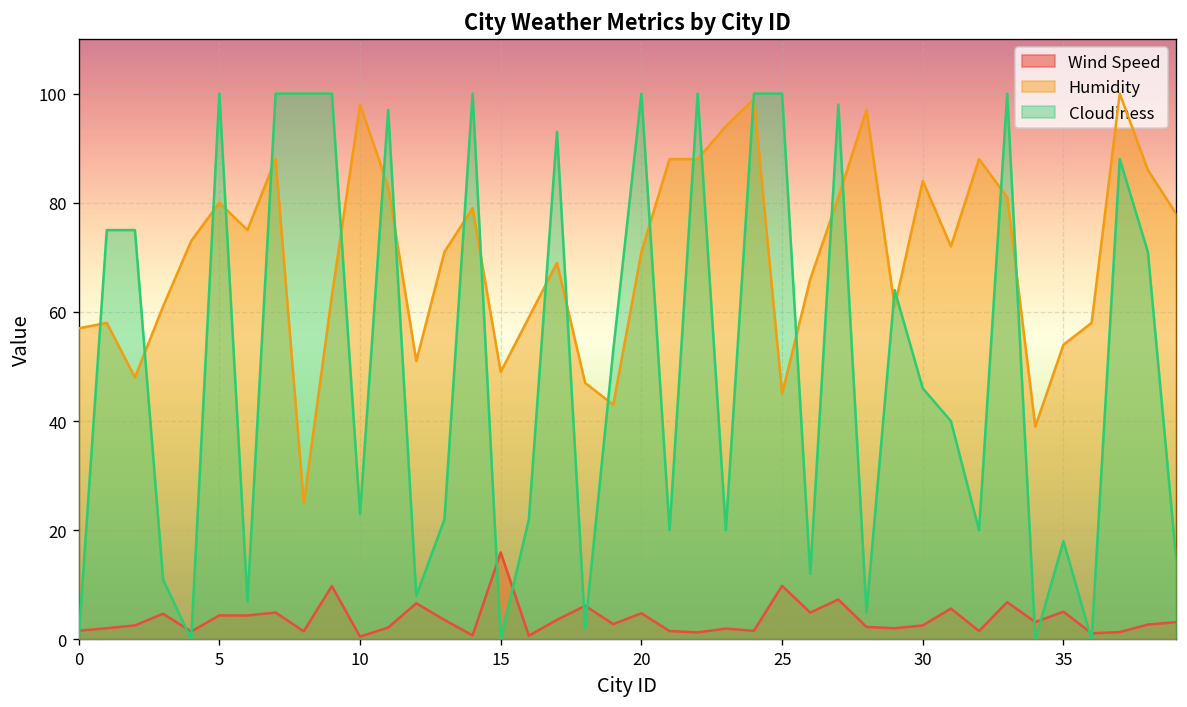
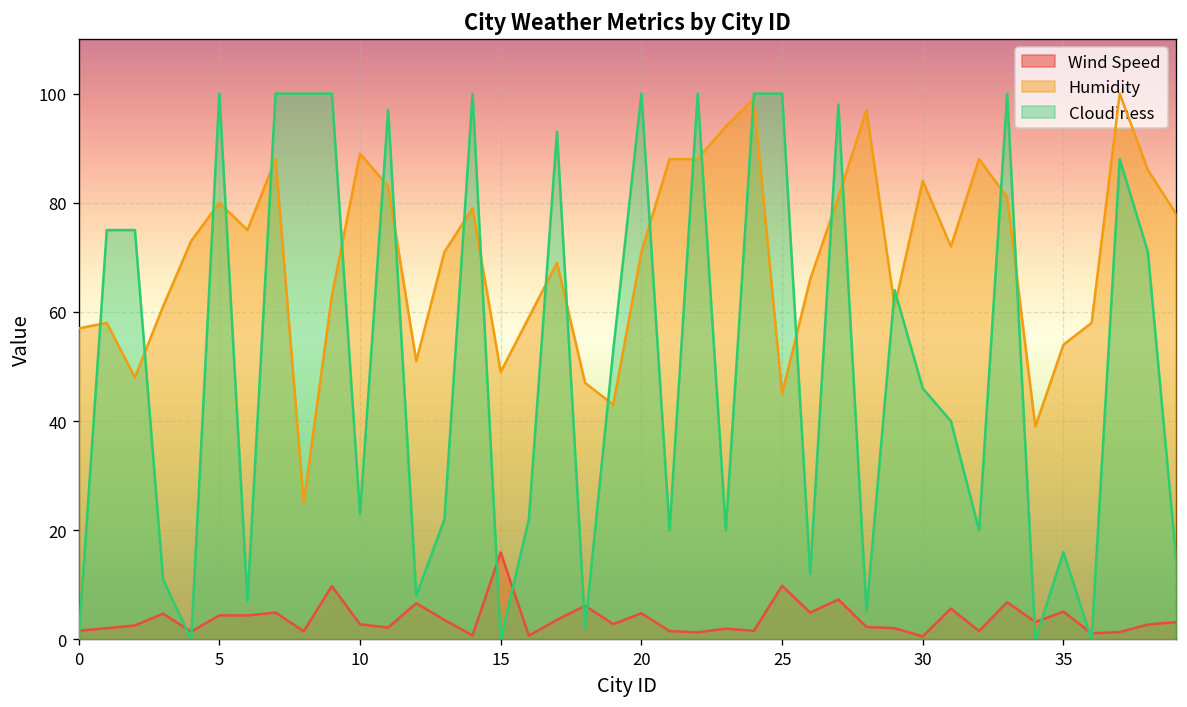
  {
    "Wind Speed": {
      "0": 2,
      "5": 4,
-     "10": 1,
+     "10": 3,
      "15": 16,
      "20": 5,
      "25": 10,
-     "30": 3,
+     "30": 1,
      "35": 5
    },
    "Humidity": {
      "0": 57,
      "5": 80,
-     "10": 98,
+     "10": 89,
      "15": 49,
      "20": 71,
      "25": 45,
      "30": 84,
      "35": 54
    },
    "Cloudiness": {
      "0": 0,
      "5": 100,
      "10": 23,
      "15": 0,
      "20": 100,
      "25": 100,
      "30": 46,
-     "35": 18
+     "35": 16
    }
  }
